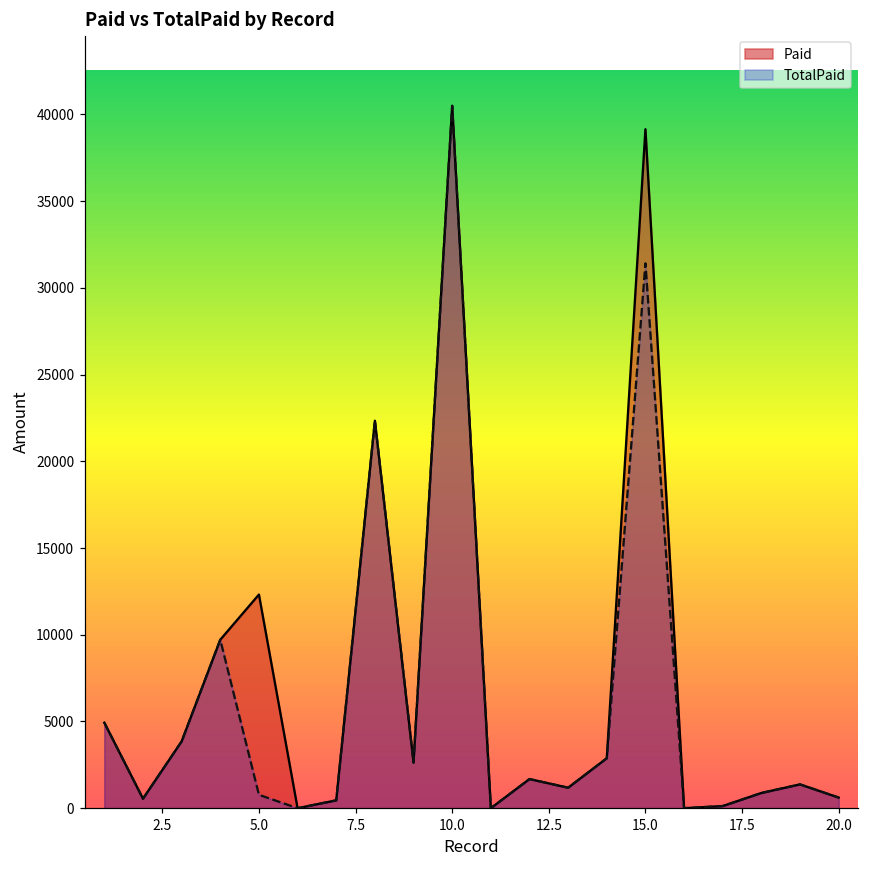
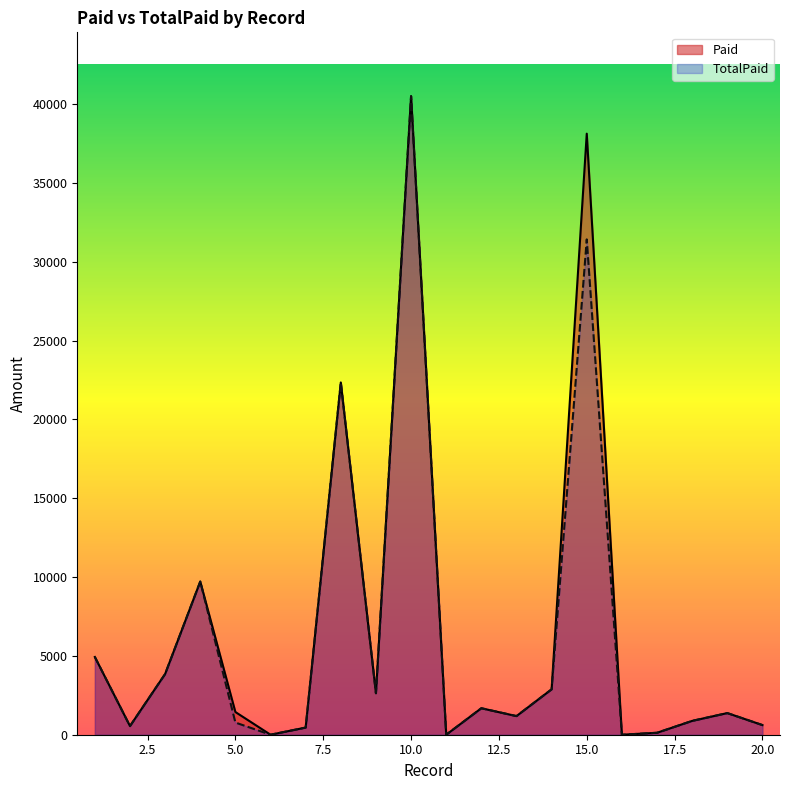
  {
    "Paid": {
-     "5.0": 12300,
-     "15.0": 39200
+     "5.0": 1400,
+     "15.0": 38100
    },
    "TotalPaid": {
      "5.0": 800,
      "15.0": 31400
    }
  }
